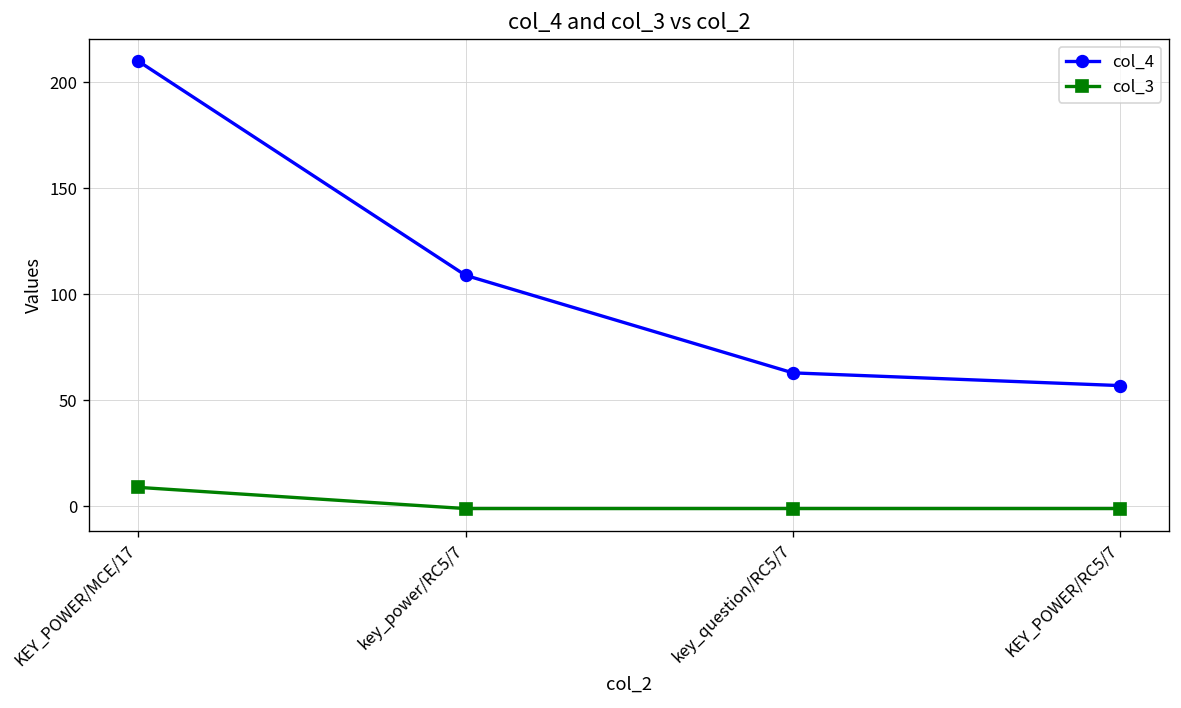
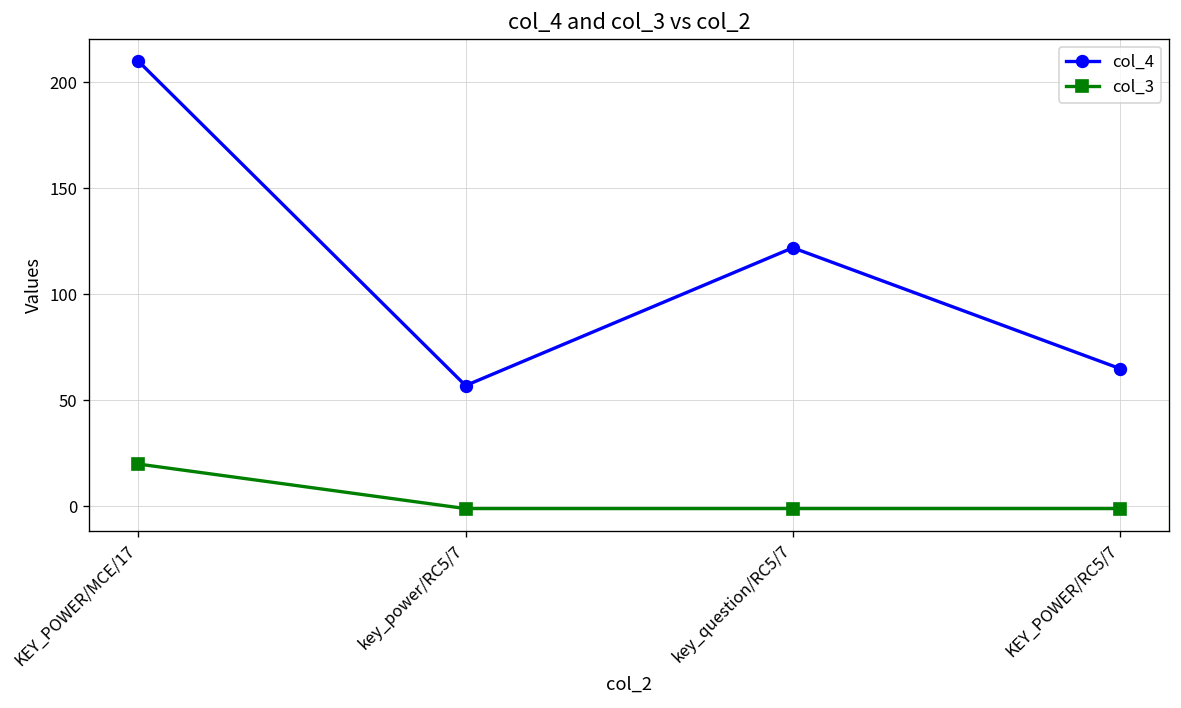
  {
    "col_4": {
      "KEY_POWER/MCE/17": 210,
-     "key_power/RC5/7": 109,
-     "key_question/RC5/7": 63,
-     "KEY_POWER/RC5/7": 57
+     "key_power/RC5/7": 57,
+     "key_question/RC5/7": 122,
+     "KEY_POWER/RC5/7": 65
    },
    "col_3": {
-     "KEY_POWER/MCE/17": 9,
+     "KEY_POWER/MCE/17": 20,
      "key_power/RC5/7": -1,
      "key_question/RC5/7": -1,
      "KEY_POWER/RC5/7": -1
    }
  }
